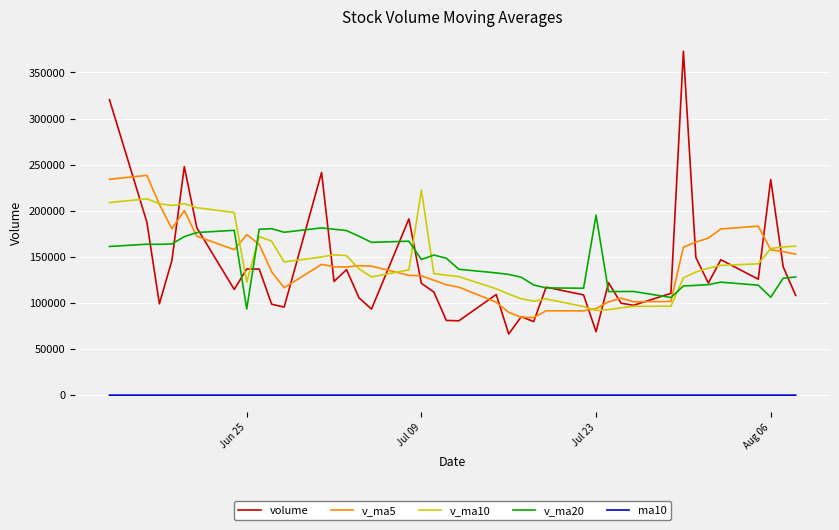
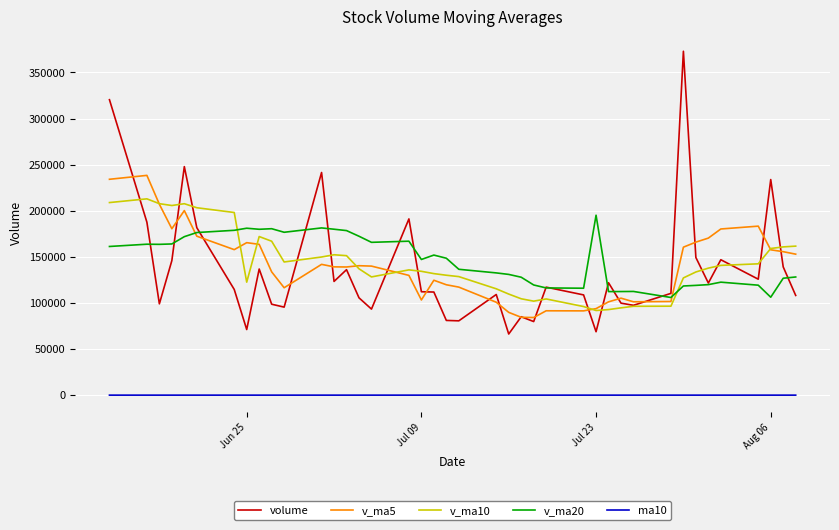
  {
    "volume": {
-     "Jun 25": 140000,
-     "Jul 09": 120000,
+     "Jun 25": 70000,
+     "Jul 09": 110000,
      "Jul 23": 70000,
      "Aug 06": 230000
    },
    "v_ma5": {
-     "Jun 25": 174000,
-     "Jul 09": 130000
+     "Jun 25": 165000,
+     "Jul 09": 100000
    },
    "v_ma10": {
      "Jun 25": 120000,
-     "Jul 09": 220000
+     "Jul 09": 130000
    },
    "v_ma20": {
-     "Jun 25": 90000,
+     "Jun 25": 180000,
      "Jul 09": 150000,
      "Jul 23": 200000,
      "Aug 06": 110000
    },
    "ma10": {
      "Jun 25": 0,
      "Jul 09": 0,
      "Jul 23": 0,
      "Aug 06": 0
    }
  }
